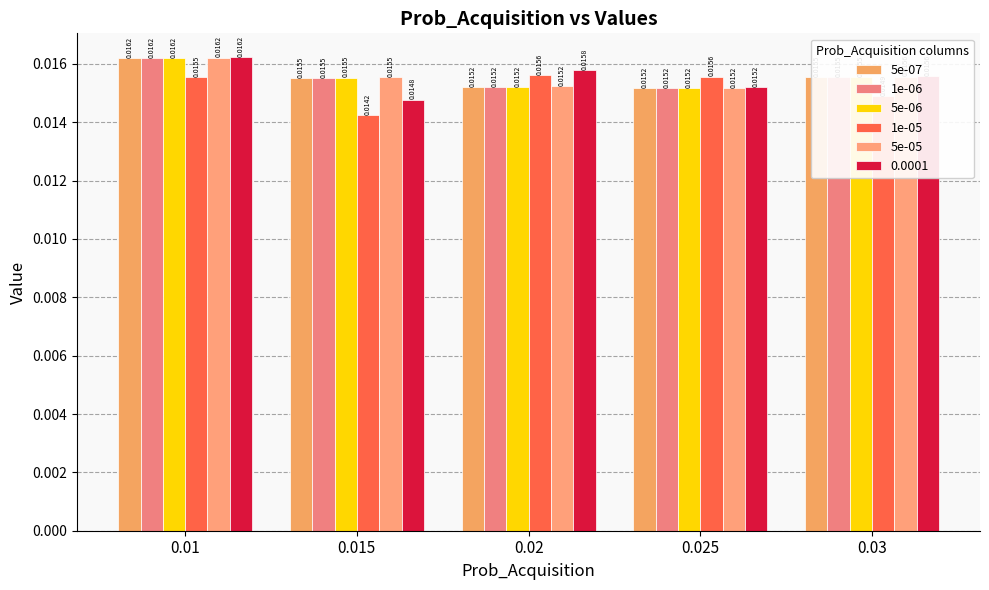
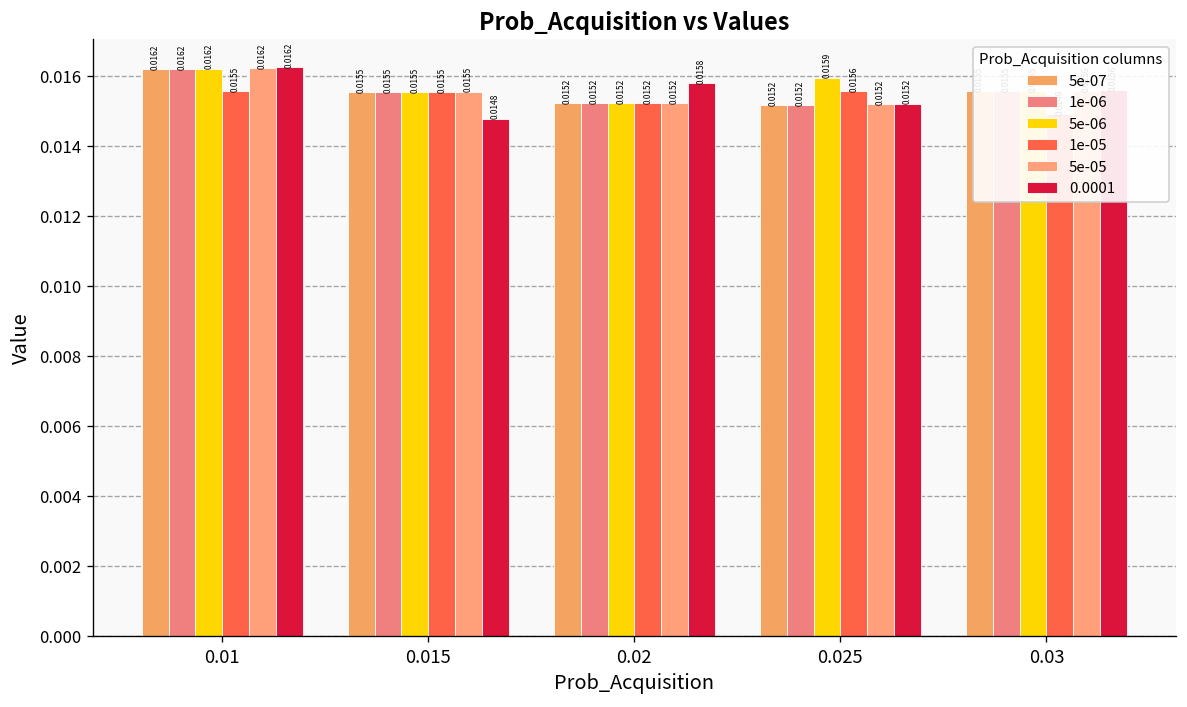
  {
    "5e-06": {
      "0.01": 0.0162,
      "0.015": 0.0155,
      "0.02": 0.0152,
-     "0.025": 0.0152
+     "0.025": 0.0159
    },
    "1e-05": {
      "0.01": 0.0155,
-     "0.015": 0.0142,
-     "0.02": 0.0156,
+     "0.015": 0.0155,
+     "0.02": 0.0152,
      "0.025": 0.0156
    },
    "0.0001": {
      "0.01": 0.0162,
      "0.015": 0.0148,
      "0.02": 0.0158,
      "0.025": 0.0152
    }
  }
